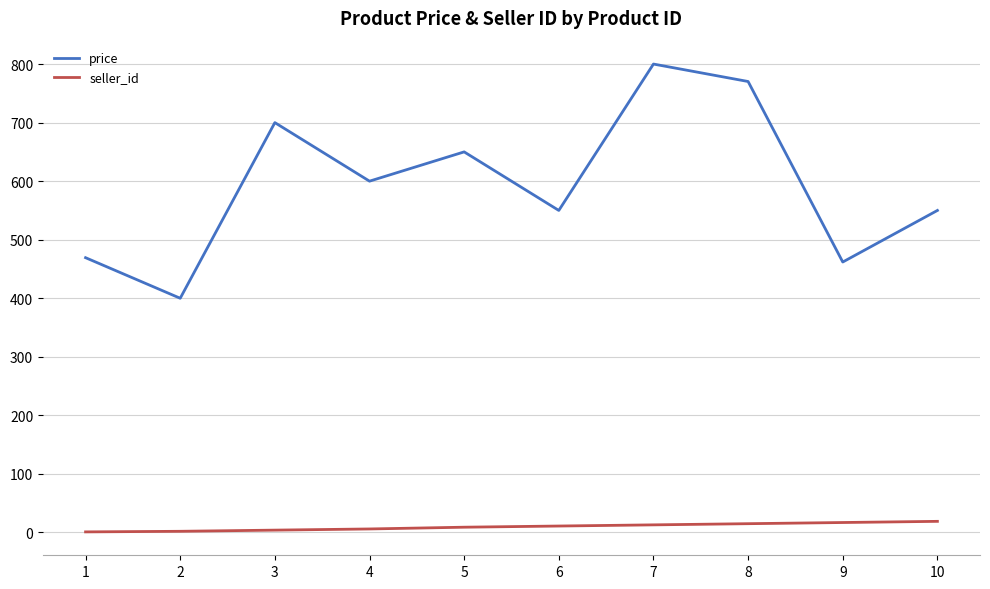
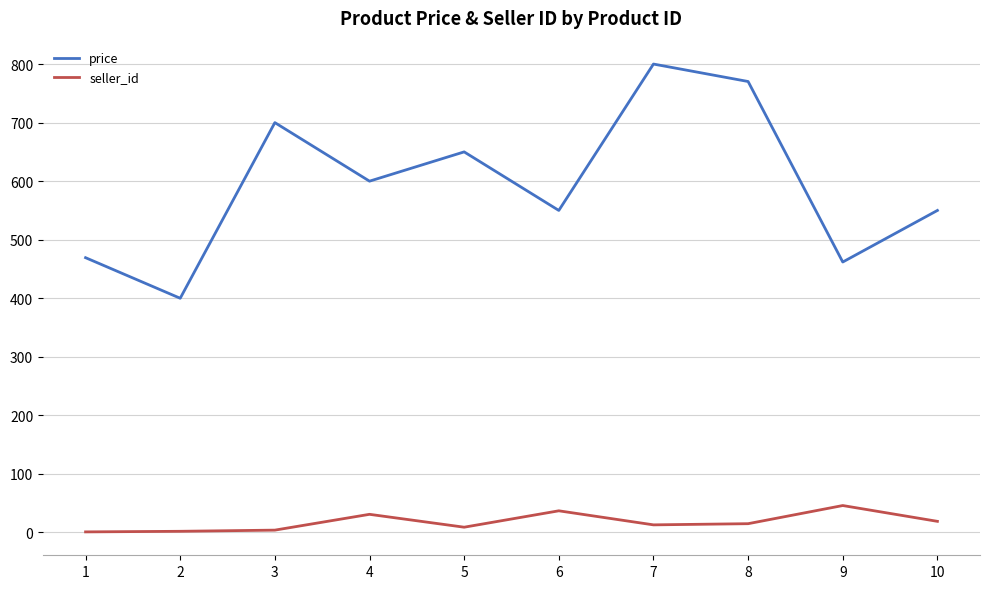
  {
    "price": {
      "1": 470,
      "2": 400,
      "3": 700,
      "4": 600,
      "5": 650,
      "6": 550,
      "7": 800,
      "8": 770,
      "9": 460,
      "10": 550
    },
    "seller_id": {
      "1": 0,
      "2": 0,
      "3": 0,
-     "4": 10,
+     "4": 30,
      "5": 10,
-     "6": 10,
+     "6": 40,
      "7": 10,
      "8": 20,
-     "9": 20,
+     "9": 50,
      "10": 20
    }
  }
